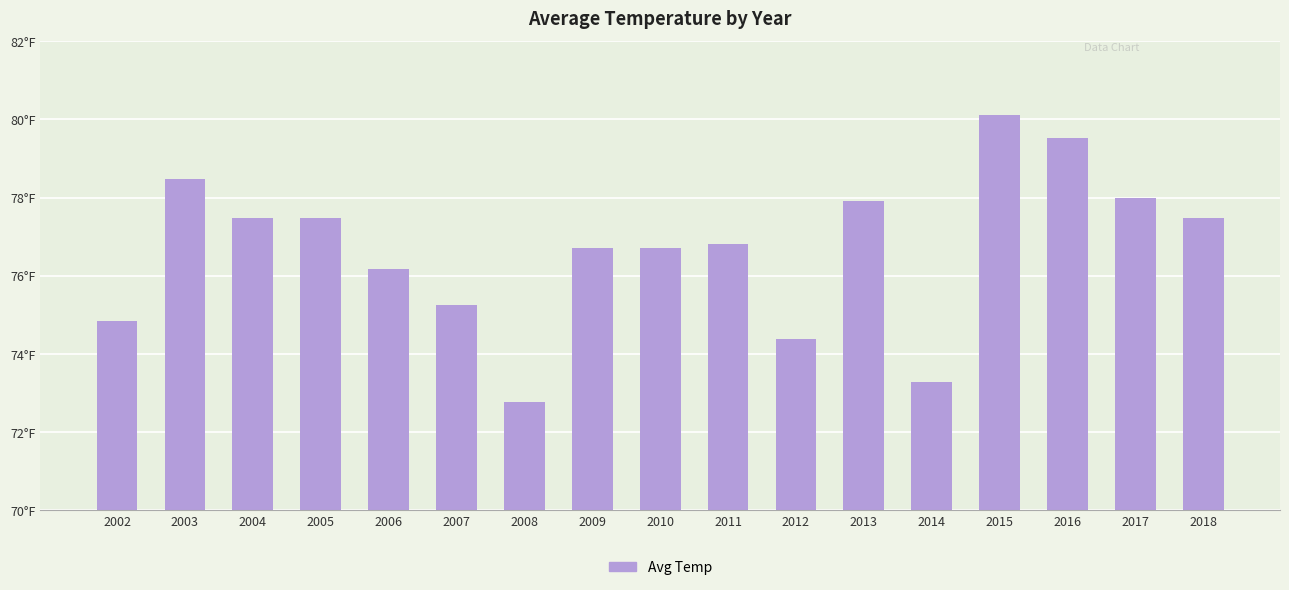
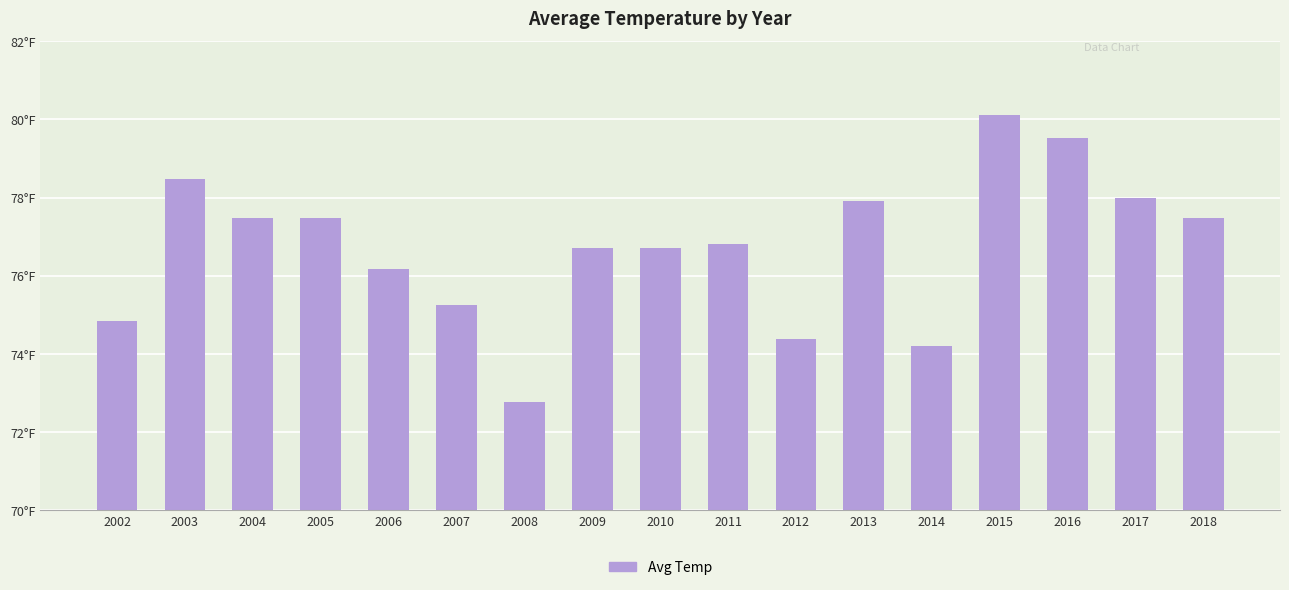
  {
    "2002": "74.8°F",
    "2003": "78.5°F",
    "2004": "77.5°F",
    "2005": "77.5°F",
    "2006": "76.2°F",
    "2007": "75.3°F",
    "2008": "72.8°F",
    "2009": "76.7°F",
    "2010": "76.7°F",
    "2011": "76.8°F",
    "2012": "74.4°F",
    "2013": "77.9°F",
-   "2014": "73.3°F",
+   "2014": "74.2°F",
    "2015": "80.1°F",
    "2016": "79.5°F",
    "2017": "78.0°F",
    "2018": "77.5°F"
  }
